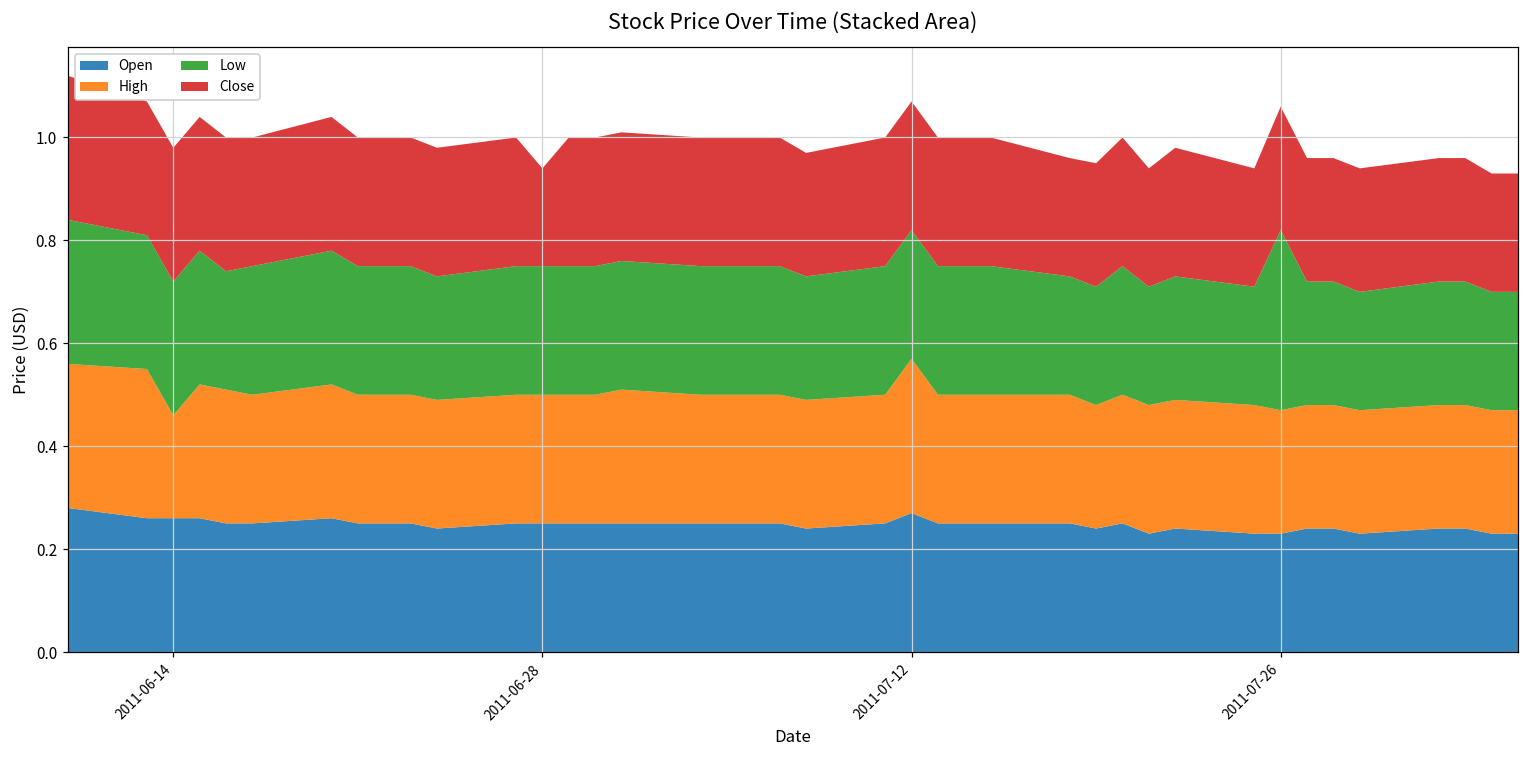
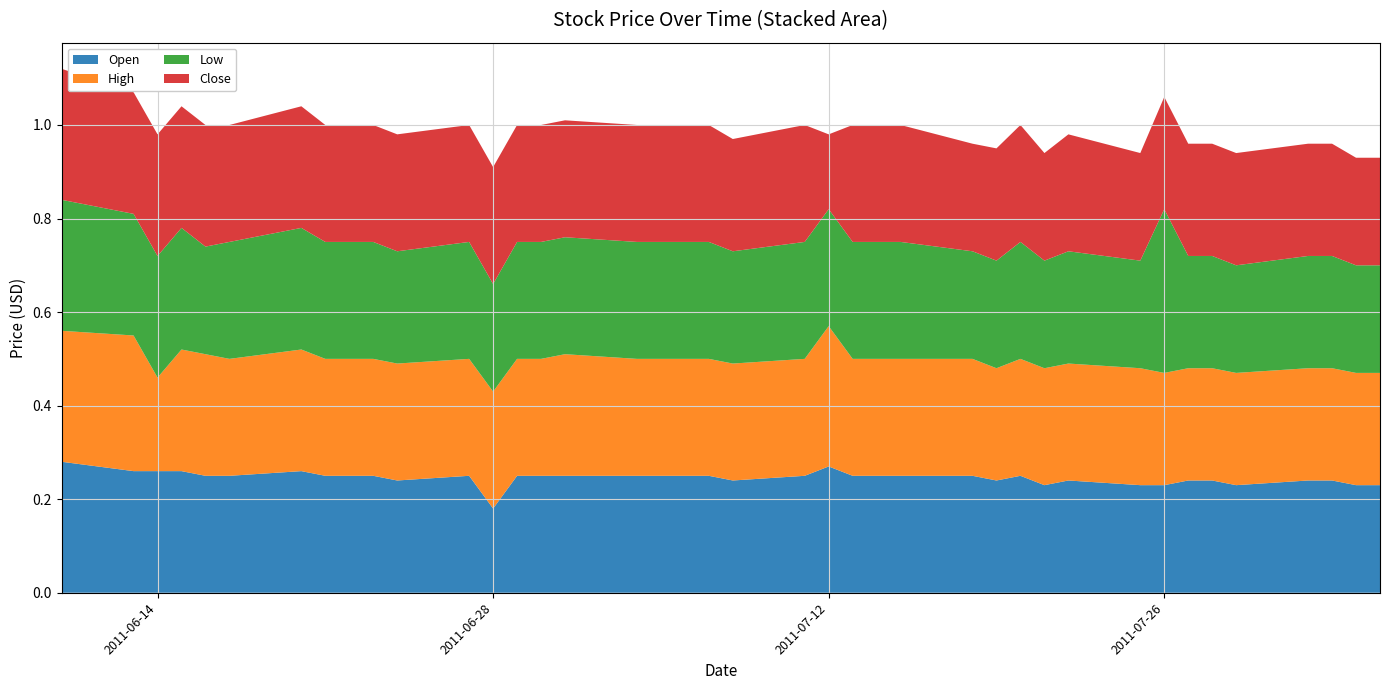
  {
    "Open": {
      "2011-06-14": 0.26,
-     "2011-06-28": 0.25,
+     "2011-06-28": 0.18,
      "2011-07-12": 0.27,
      "2011-07-26": 0.23
    },
    "High": {
      "2011-06-14": 0.20,
      "2011-06-28": 0.25,
      "2011-07-12": 0.30,
      "2011-07-26": 0.24
    },
    "Low": {
      "2011-06-14": 0.26,
-     "2011-06-28": 0.25,
+     "2011-06-28": 0.23,
      "2011-07-12": 0.25,
      "2011-07-26": 0.35
    },
    "Close": {
      "2011-06-14": 0.26,
-     "2011-06-28": 0.19,
-     "2011-07-12": 0.25,
+     "2011-06-28": 0.25,
+     "2011-07-12": 0.16,
      "2011-07-26": 0.24
    }
  }
